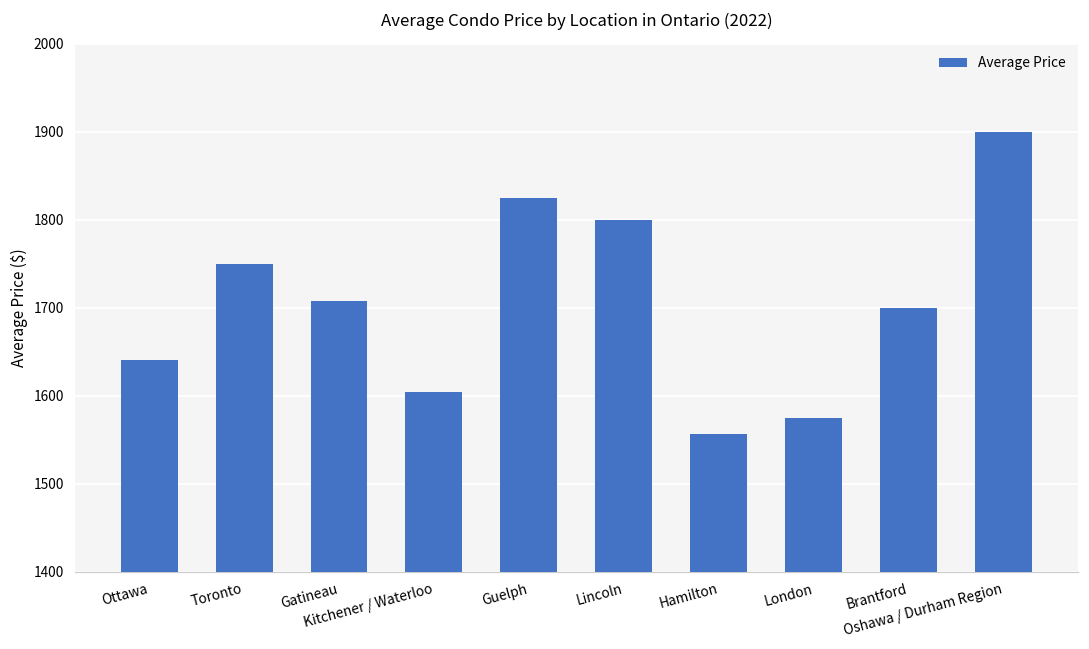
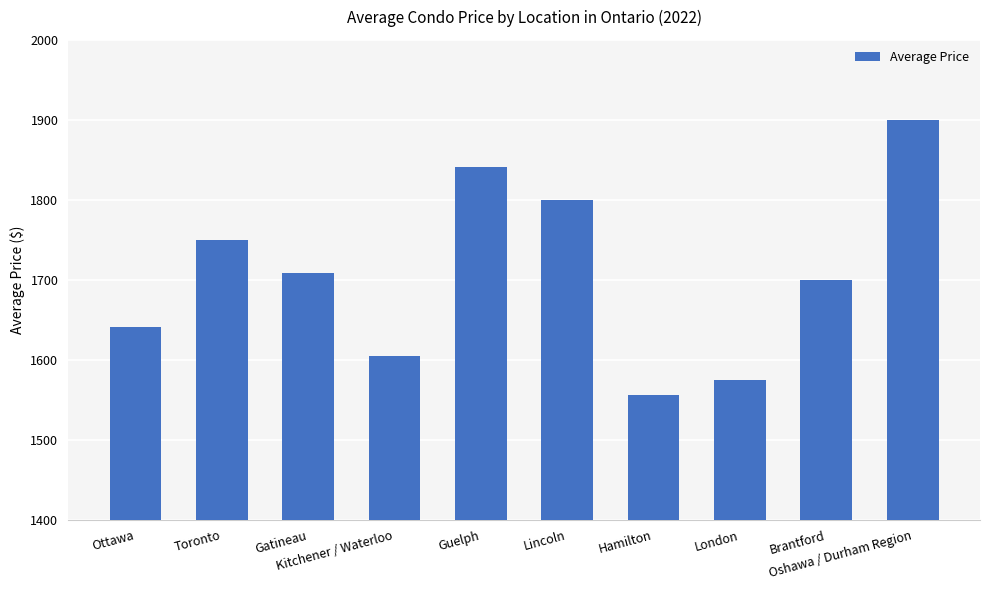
  {
    "Ottawa": 1640,
    "Toronto": 1750,
    "Gatineau": 1710,
    "Kitchener / Waterloo": 1600,
-   "Guelph": 1830,
+   "Guelph": 1840,
    "Lincoln": 1800,
    "Hamilton": 1560,
    "London": 1580,
    "Brantford": 1700,
    "Oshawa / Durham Region": 1900
  }
